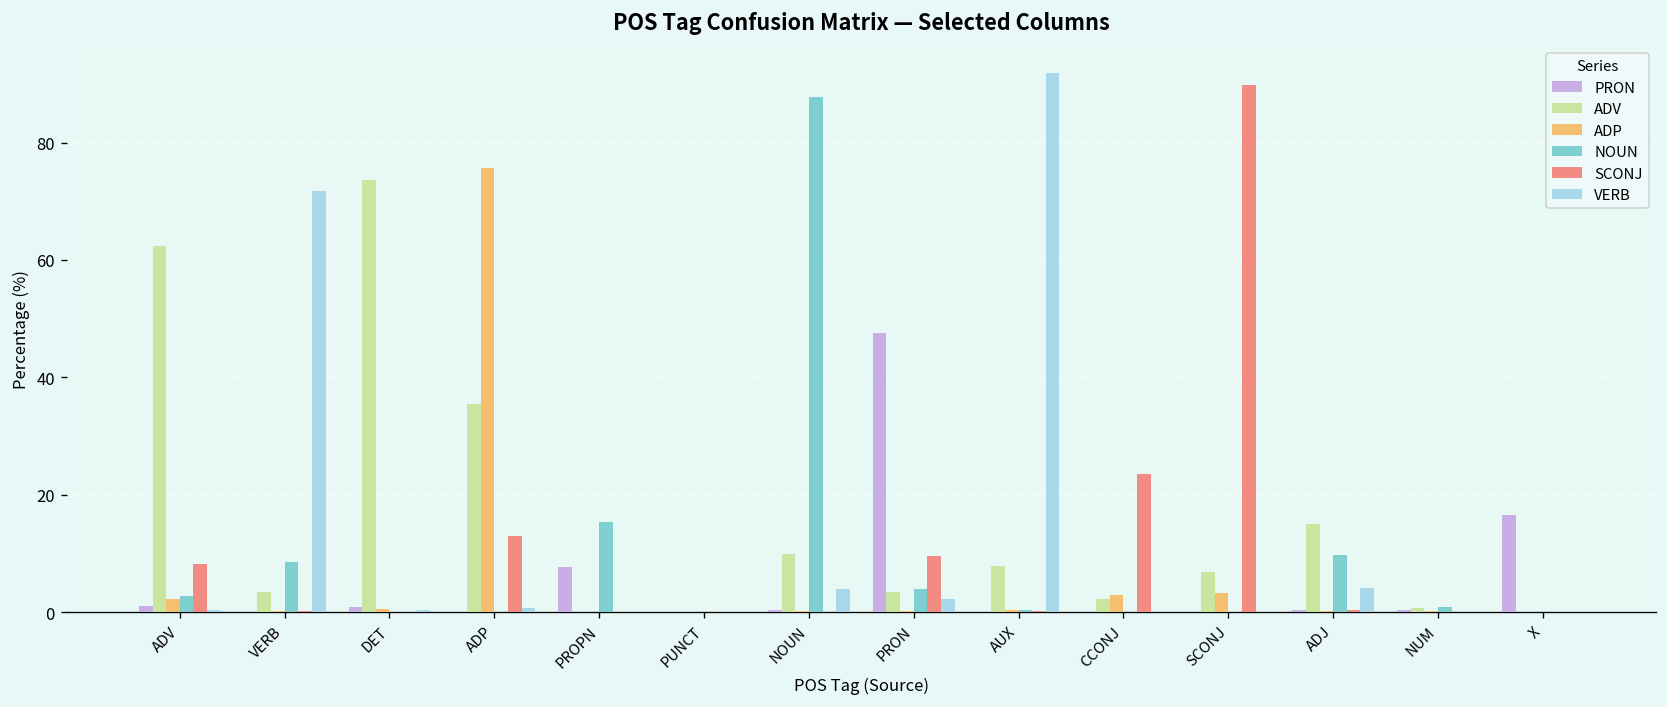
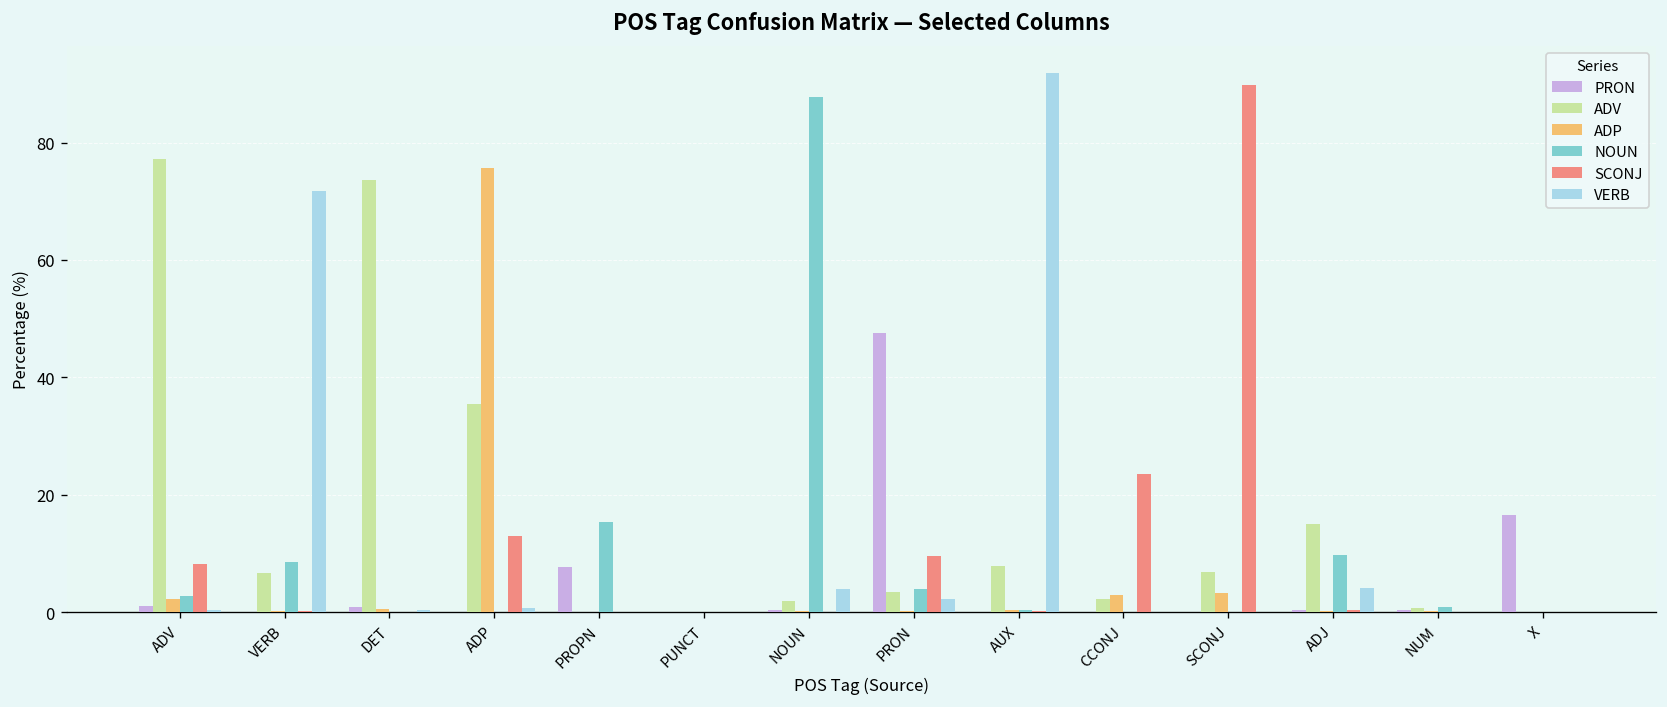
  {
    "ADV": {
-     "ADV": 62,
-     "VERB": 3,
+     "ADV": 77,
+     "VERB": 7,
      "DET": 74,
      "ADP": 35,
      "PROPN": 0,
      "PUNCT": 0,
-     "NOUN": 10,
+     "NOUN": 2,
      "PRON": 4,
      "AUX": 8,
      "CCONJ": 2,
      "SCONJ": 7,
      "ADJ": 15,
      "NUM": 1,
      "X": 0
    }
  }
